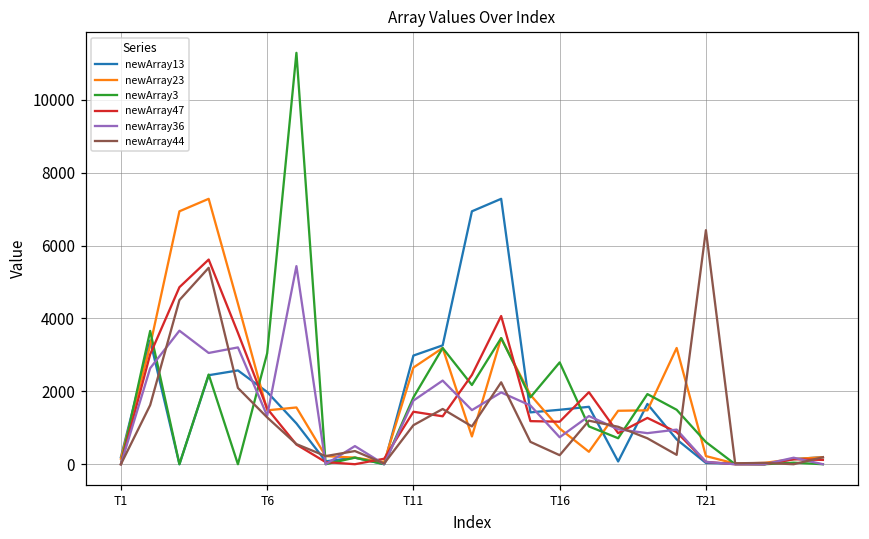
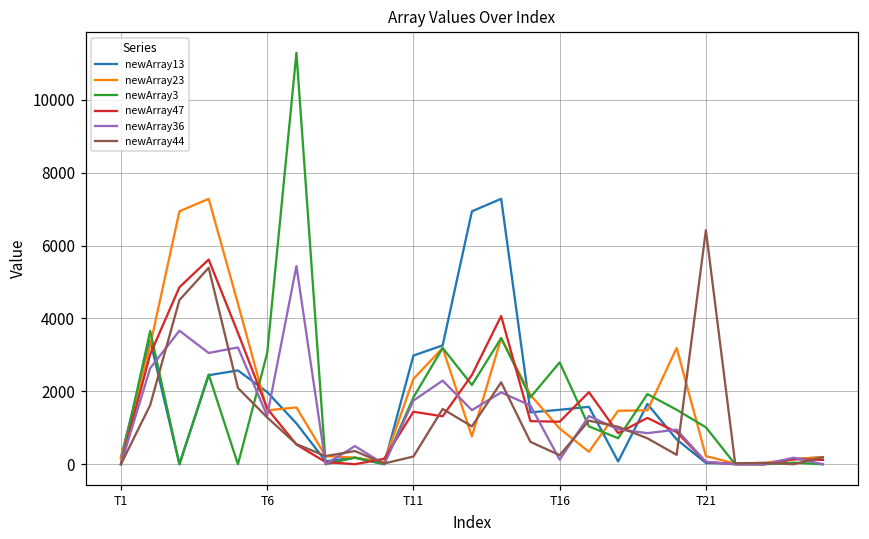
  {
    "newArray13": {
      "T6": 2000,
      "T11": 3000,
      "T16": 1500
    },
    "newArray23": {
-     "T11": 2700,
+     "T11": 2300,
      "T16": 1000,
      "T21": 200
    },
    "newArray3": {
      "T6": 3000,
      "T11": 1800,
      "T16": 2800,
-     "T21": 600
+     "T21": 1000
    },
    "newArray47": {
      "T11": 1400,
      "T16": 1200
    },
    "newArray36": {
      "T11": 1700,
-     "T16": 700
+     "T16": 100
    },
    "newArray44": {
-     "T11": 1100,
+     "T11": 200,
      "T16": 200,
      "T21": 6400
    }
  }
